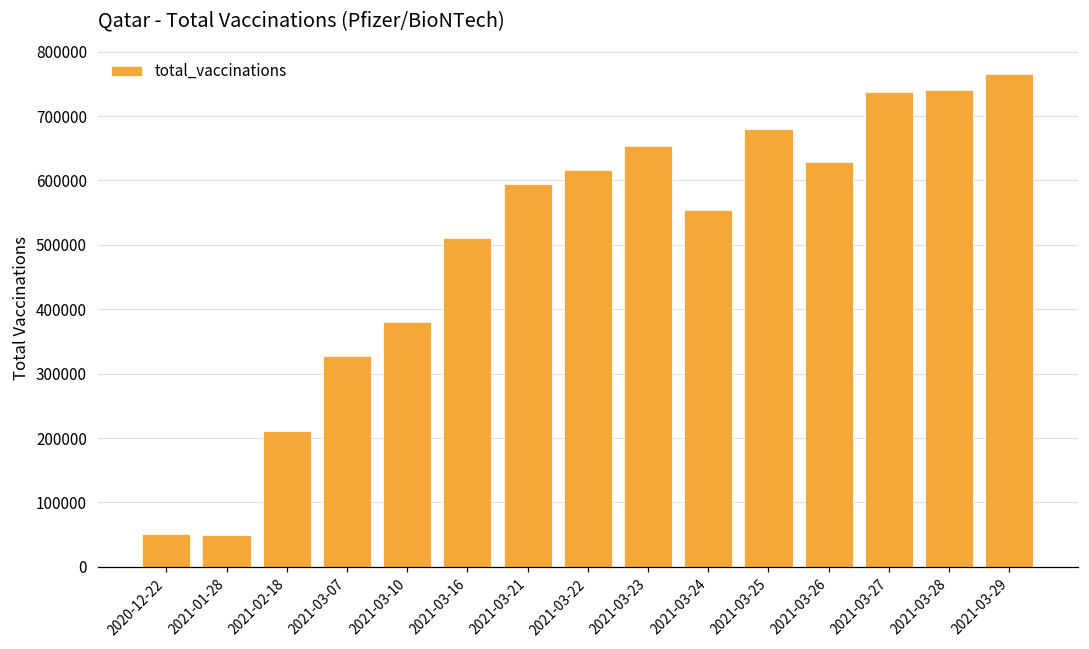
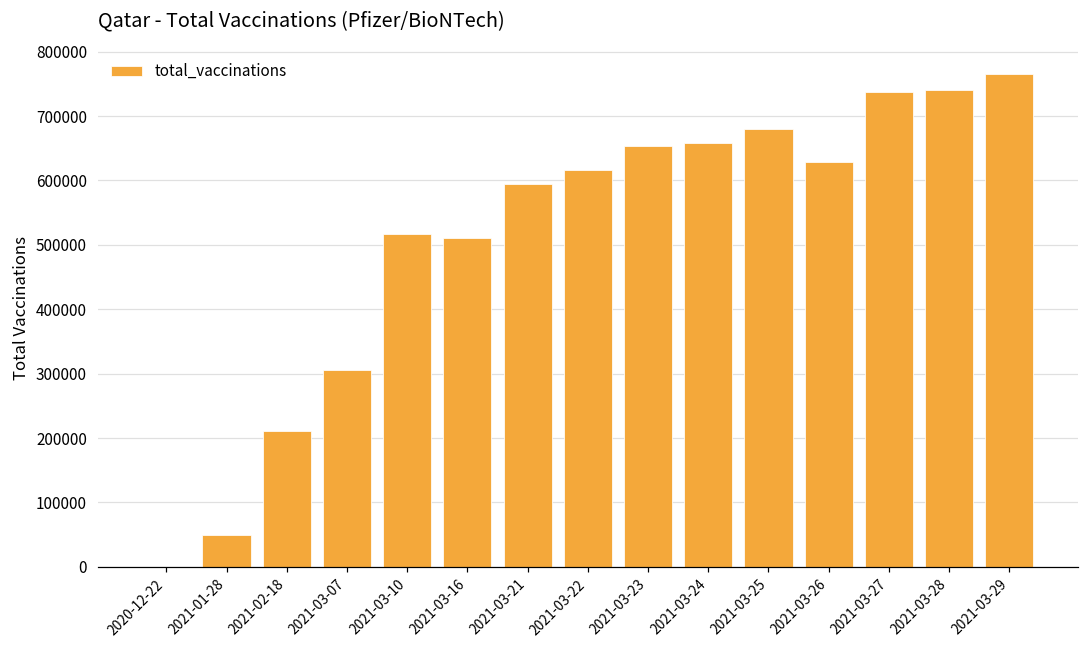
  {
-   "2020-12-22": 50000,
+   "2020-12-22": 0,
    "2021-01-28": 50000,
    "2021-02-18": 210000,
-   "2021-03-07": 330000,
-   "2021-03-10": 380000,
+   "2021-03-07": 310000,
+   "2021-03-10": 520000,
    "2021-03-16": 510000,
    "2021-03-21": 590000,
    "2021-03-22": 620000,
    "2021-03-23": 650000,
-   "2021-03-24": 550000,
+   "2021-03-24": 660000,
    "2021-03-25": 680000,
    "2021-03-26": 630000,
    "2021-03-27": 740000,
    "2021-03-28": 740000,
    "2021-03-29": 770000
  }
